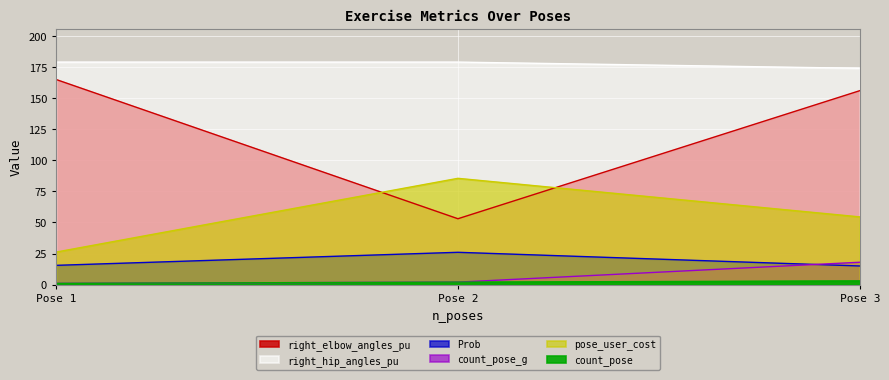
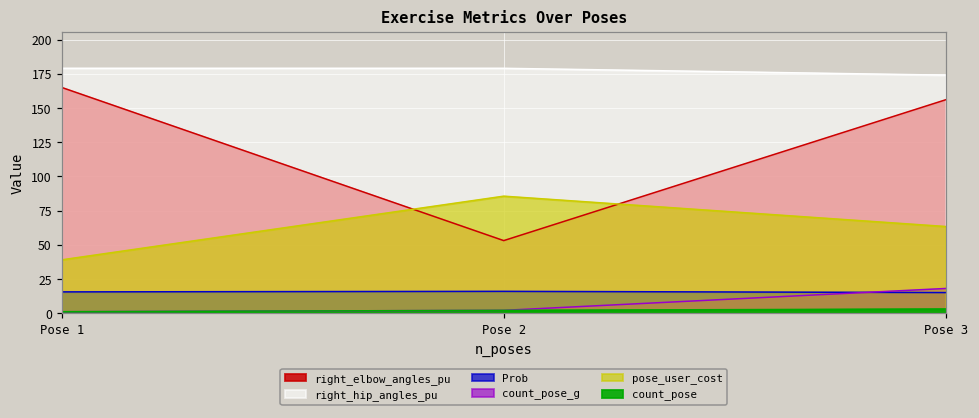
  {
    "right_elbow_angles_pu": {
      "Pose 1": 165,
      "Pose 2": 53,
      "Pose 3": 156
    },
    "right_hip_angles_pu": {
      "Pose 1": 179,
      "Pose 2": 179,
      "Pose 3": 174
    },
    "Prob": {
      "Pose 1": 16,
-     "Pose 2": 26,
+     "Pose 2": 16,
      "Pose 3": 15
    },
    "count_pose_g": {
      "Pose 3": 18
    },
    "pose_user_cost": {
-     "Pose 1": 26,
+     "Pose 1": 39,
      "Pose 2": 85,
-     "Pose 3": 54
+     "Pose 3": 63
    },
    "count_pose": {
      "Pose 3": 3
    }
  }
